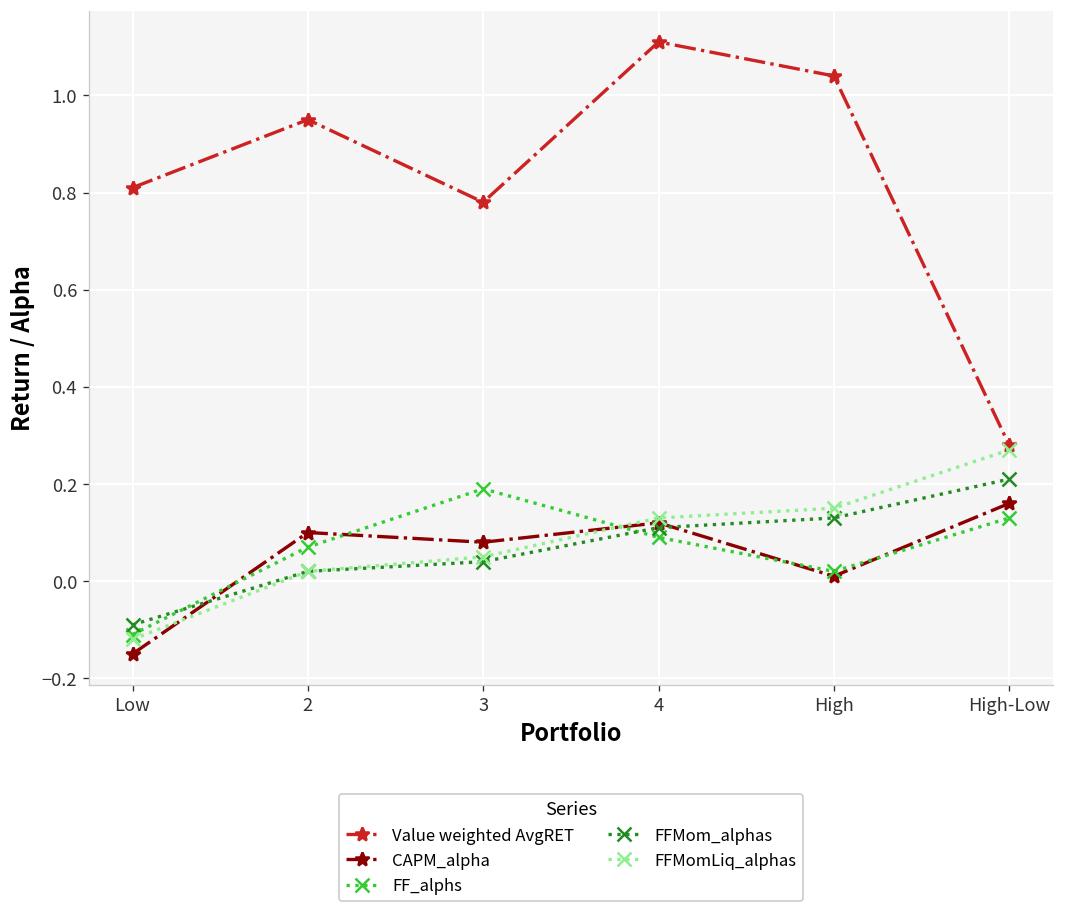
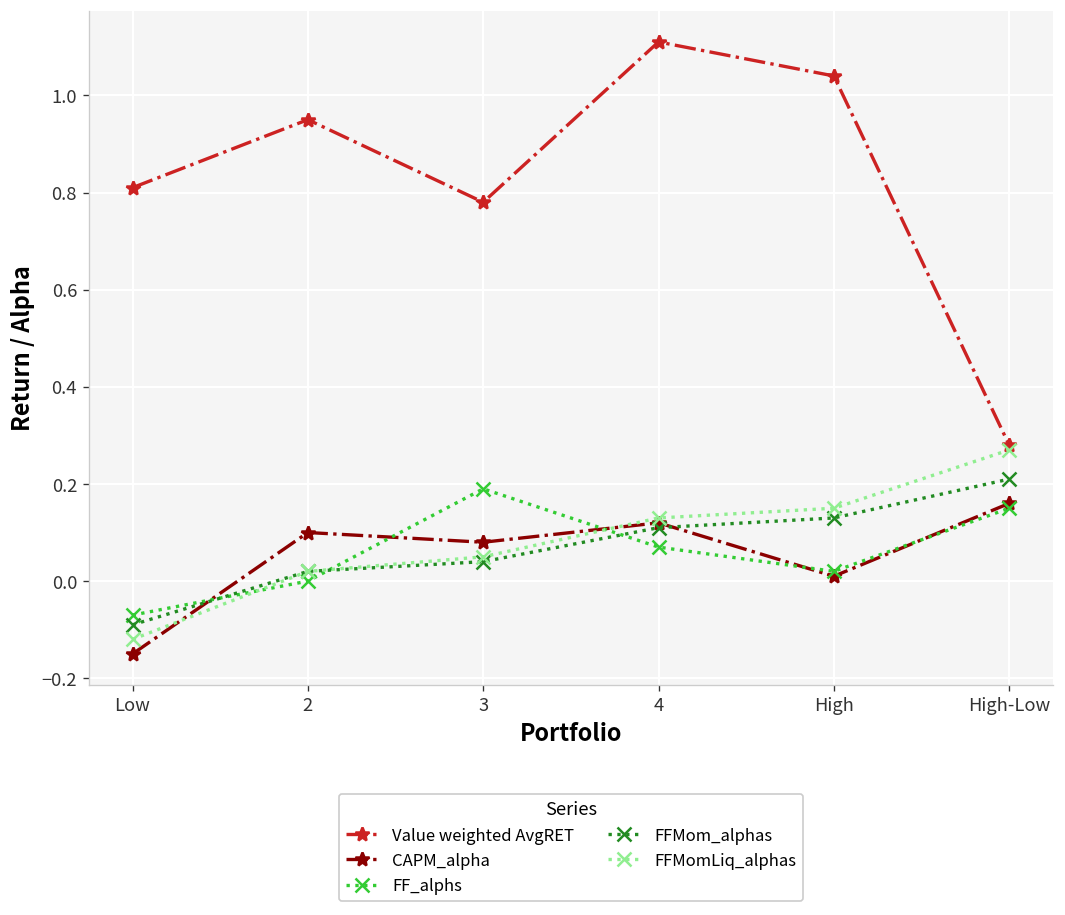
  {
    "Value weighted AvgRET": {
      "Low": 0.81,
      "2": 0.95,
      "3": 0.78,
      "4": 1.11,
      "High": 1.04,
      "High-Low": 0.28
    },
    "CAPM_alpha": {
      "Low": -0.15,
      "2": 0.10,
      "3": 0.08,
      "4": 0.12,
      "High": 0.01,
      "High-Low": 0.16
    },
    "FF_alphs": {
-     "Low": -0.11,
-     "2": 0.07,
+     "Low": -0.07,
+     "2": 0.00,
      "3": 0.19,
-     "4": 0.09,
+     "4": 0.07,
      "High": 0.02,
-     "High-Low": 0.13
+     "High-Low": 0.15
    },
    "FFMom_alphas": {
      "Low": -0.09,
      "3": 0.04,
      "4": 0.11,
      "High": 0.13,
      "High-Low": 0.21
    },
    "FFMomLiq_alphas": {
      "Low": -0.12,
      "3": 0.05,
      "4": 0.13,
      "High": 0.15,
      "High-Low": 0.27
    }
  }
